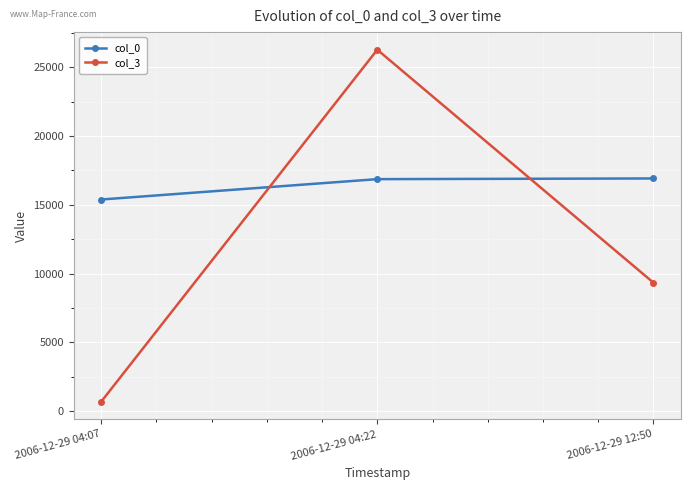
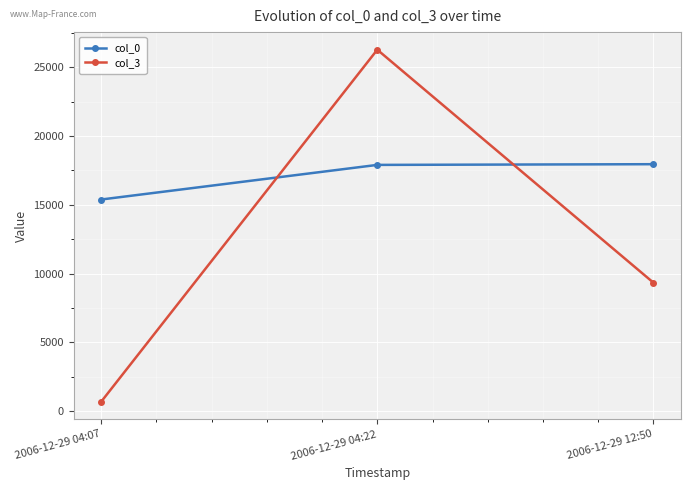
  {
    "col_0": {
      "2006-12-29 04:07": 15400,
-     "2006-12-29 04:22": 16900,
-     "2006-12-29 12:50": 16900
+     "2006-12-29 04:22": 17900,
+     "2006-12-29 12:50": 18000
    },
    "col_3": {
      "2006-12-29 04:07": 700,
      "2006-12-29 04:22": 26300,
      "2006-12-29 12:50": 9300
    }
  }
